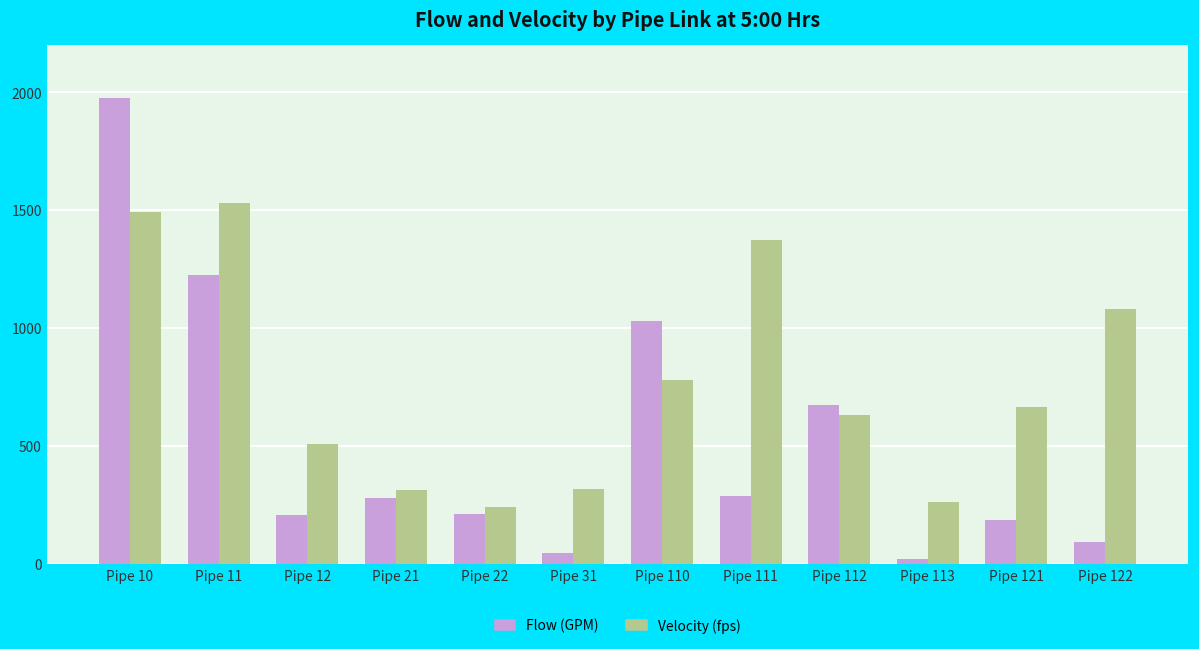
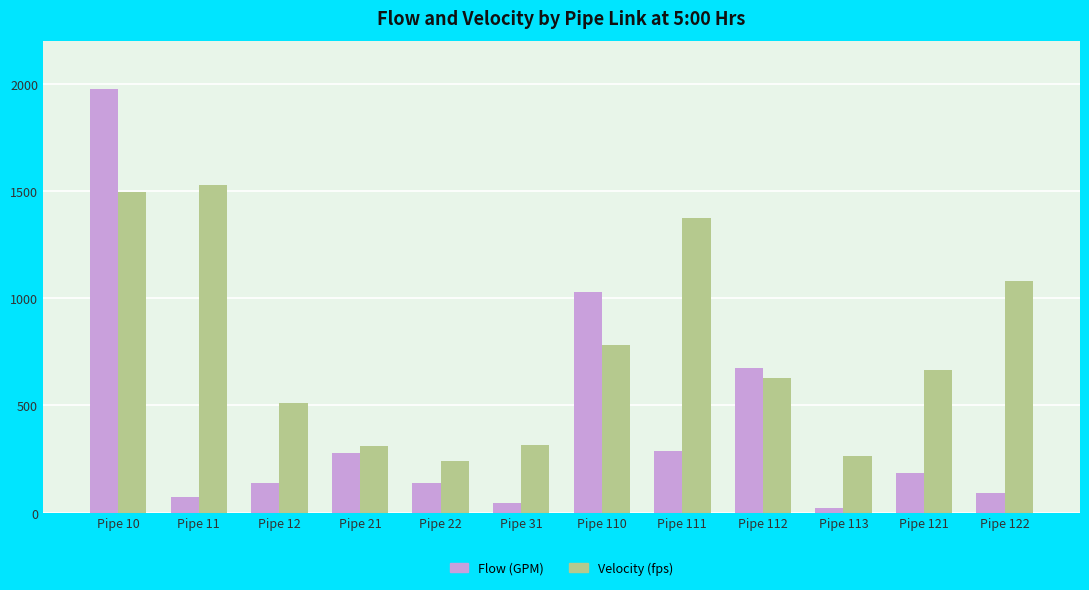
  {
    "Flow (GPM)": {
      "Pipe 10": 1980,
-     "Pipe 11": 1220,
-     "Pipe 12": 210,
+     "Pipe 11": 70,
+     "Pipe 12": 140,
      "Pipe 21": 280,
-     "Pipe 22": 210,
+     "Pipe 22": 140,
      "Pipe 31": 50,
      "Pipe 110": 1030,
      "Pipe 111": 290,
      "Pipe 112": 680,
      "Pipe 113": 20,
      "Pipe 121": 190,
      "Pipe 122": 90
    },
    "Velocity (fps)": {
      "Pipe 10": 1490,
      "Pipe 11": 1530,
      "Pipe 12": 510,
      "Pipe 21": 310,
      "Pipe 22": 240,
      "Pipe 31": 320,
      "Pipe 110": 780,
      "Pipe 111": 1370,
      "Pipe 112": 630,
      "Pipe 113": 260,
      "Pipe 121": 670,
      "Pipe 122": 1080
    }
  }
